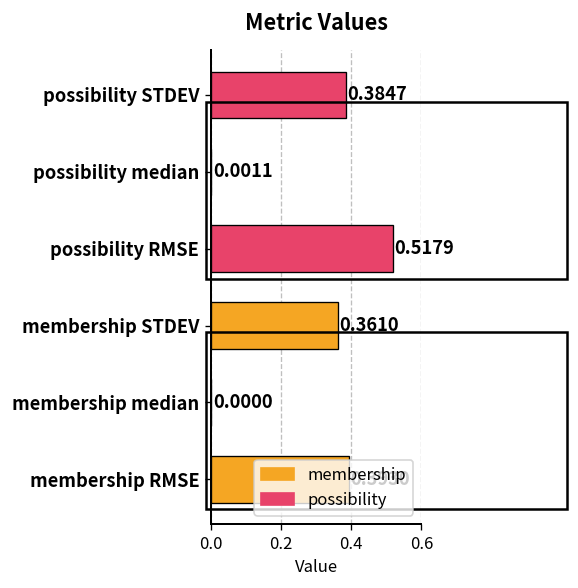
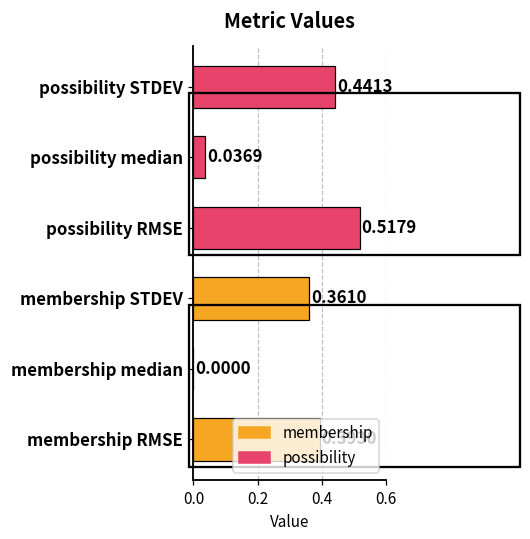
  {
-   "possibility STDEV": 0.3847,
-   "possibility median": 0.0011,
+   "possibility STDEV": 0.4413,
+   "possibility median": 0.0369,
    "possibility RMSE": 0.5179,
    "membership STDEV": 0.3610,
    "membership median": 0.0000
  }
